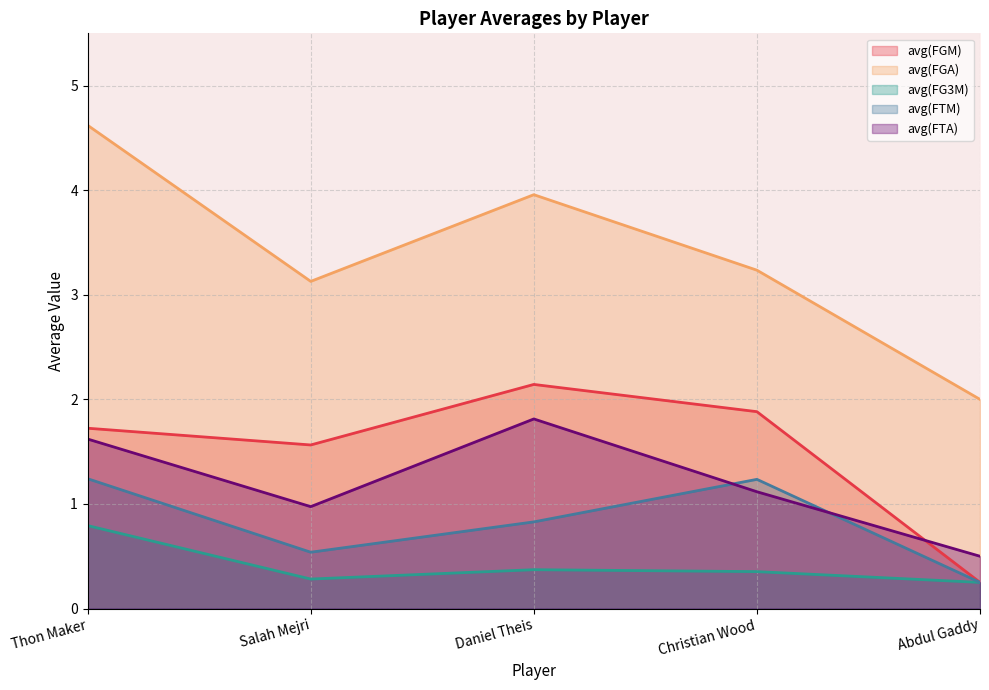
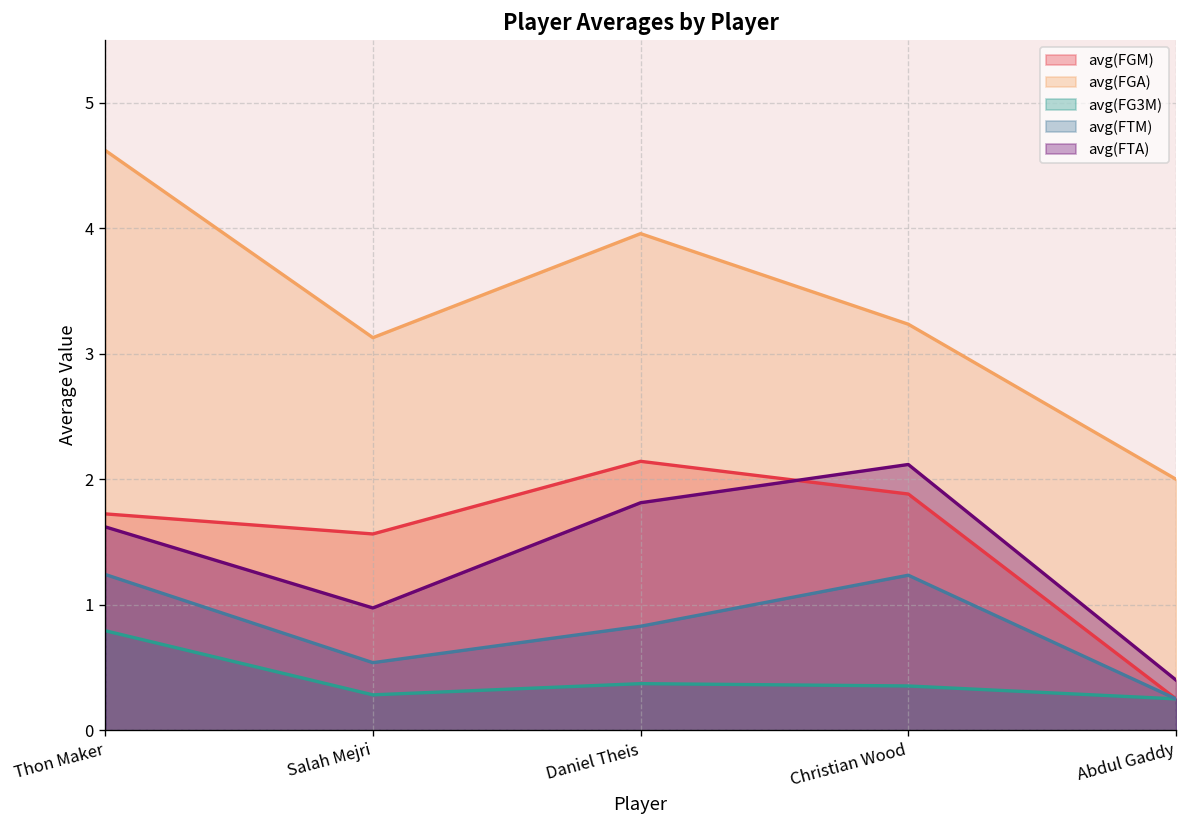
  {
    "avg(FTA)": {
      "Thon Maker": 1.62,
      "Salah Mejri": 0.97,
      "Daniel Theis": 1.81,
-     "Christian Wood": 1.12,
-     "Abdul Gaddy": 0.5
+     "Christian Wood": 2.12,
+     "Abdul Gaddy": 0.4
    }
  }
